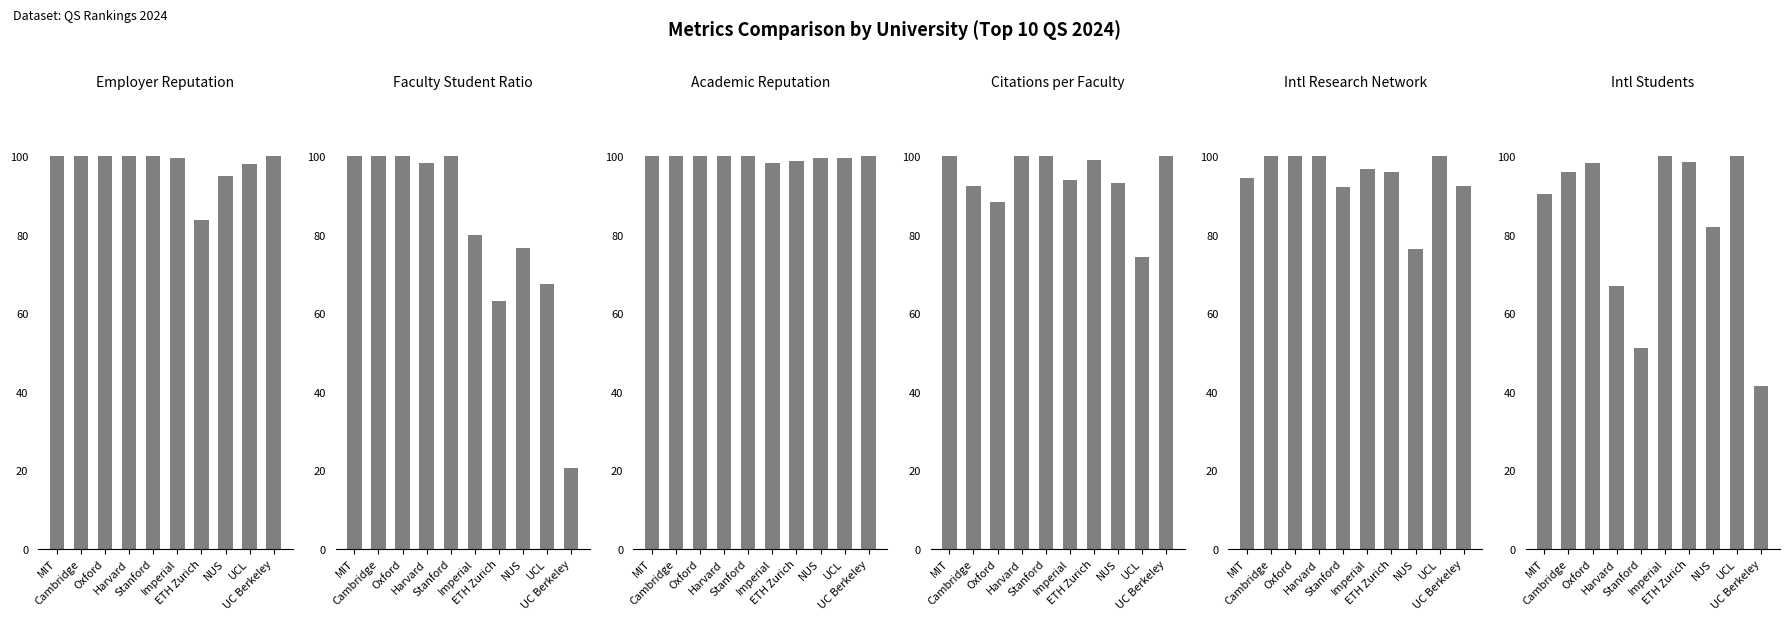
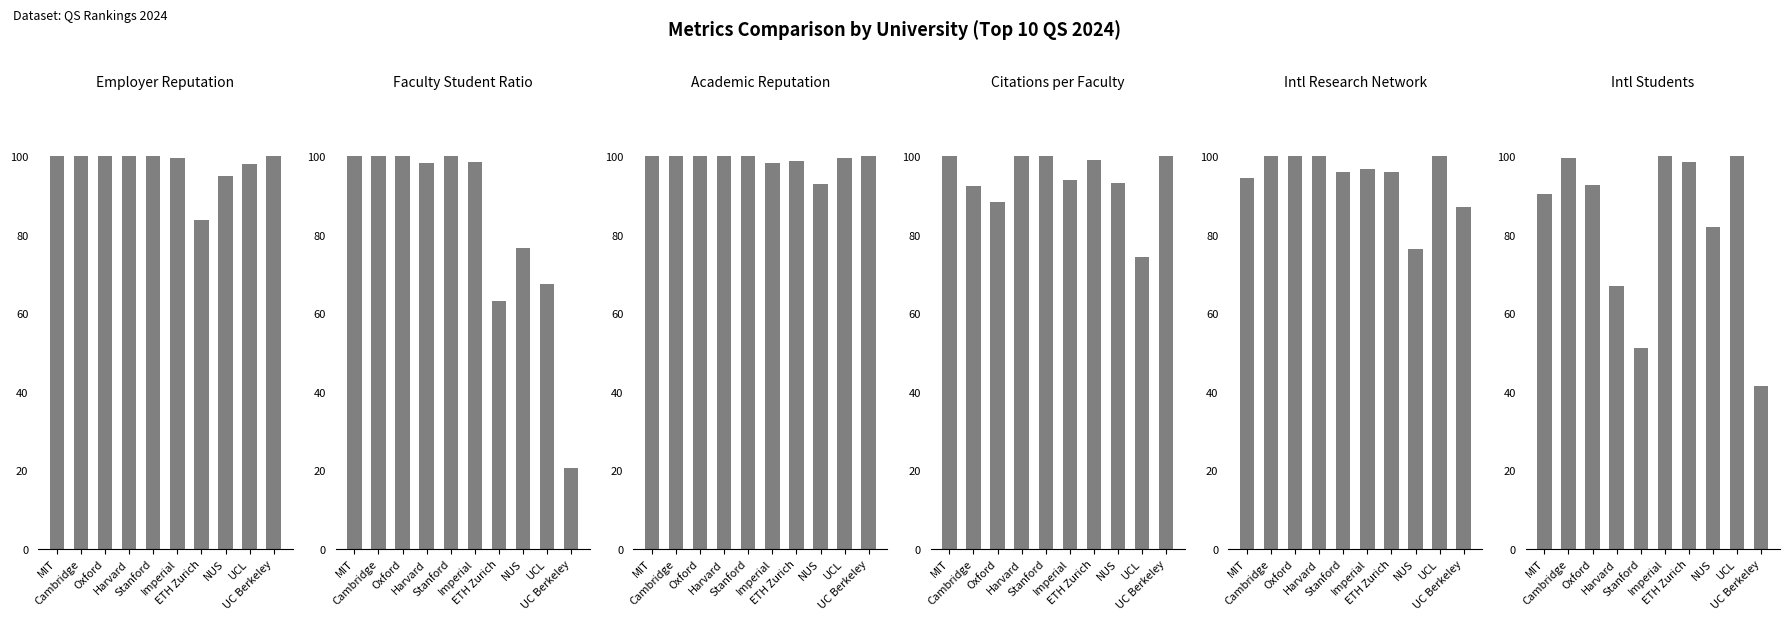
  {
    "Employer Reputation": {
      "MIT": 100,
      "Cambridge": 100,
      "Oxford": 100,
      "Harvard": 100,
      "Stanford": 100,
      "Imperial": 99,
      "ETH Zurich": 84,
      "NUS": 95,
      "UCL": 98,
      "UC Berkeley": 100
    },
    "Faculty Student Ratio": {
      "MIT": 100,
      "Cambridge": 100,
      "Oxford": 100,
      "Harvard": 98,
      "Stanford": 100,
-     "Imperial": 80,
+     "Imperial": 99,
      "ETH Zurich": 63,
      "NUS": 77,
      "UCL": 68,
      "UC Berkeley": 21
    },
    "Academic Reputation": {
      "MIT": 100,
      "Cambridge": 100,
      "Oxford": 100,
      "Harvard": 100,
      "Stanford": 100,
      "Imperial": 98,
      "ETH Zurich": 99,
-     "NUS": 99,
+     "NUS": 93,
      "UCL": 100,
      "UC Berkeley": 100
    },
    "Citations per Faculty": {
      "MIT": 100,
      "Cambridge": 92,
      "Oxford": 88,
      "Harvard": 100,
      "Stanford": 100,
      "Imperial": 94,
      "ETH Zurich": 99,
      "NUS": 93,
      "UCL": 74,
      "UC Berkeley": 100
    },
    "Intl Research Network": {
      "MIT": 94,
      "Cambridge": 100,
      "Oxford": 100,
      "Harvard": 100,
-     "Stanford": 92,
+     "Stanford": 96,
      "Imperial": 97,
      "ETH Zurich": 96,
      "NUS": 76,
      "UCL": 100,
-     "UC Berkeley": 92
+     "UC Berkeley": 87
    },
    "Intl Students": {
      "MIT": 90,
-     "Cambridge": 96,
-     "Oxford": 98,
+     "Cambridge": 99,
+     "Oxford": 93,
      "Harvard": 67,
      "Stanford": 51,
      "Imperial": 100,
      "ETH Zurich": 99,
      "NUS": 82,
      "UCL": 100,
      "UC Berkeley": 41
    }
  }
